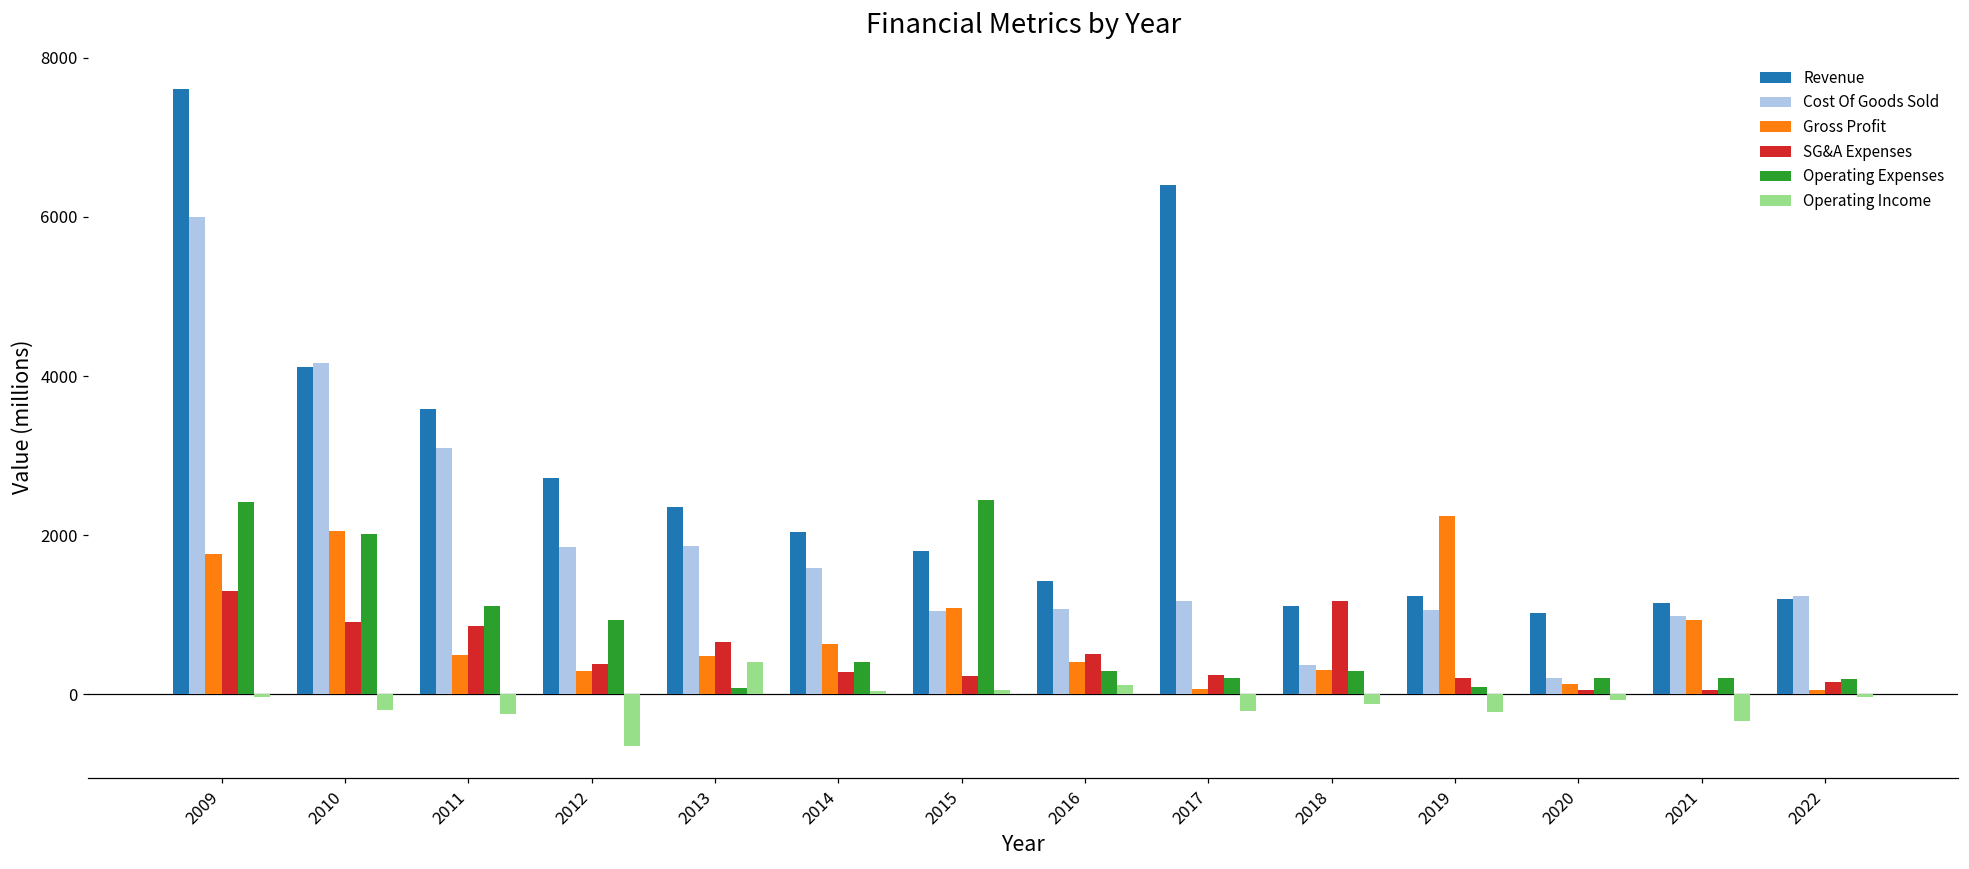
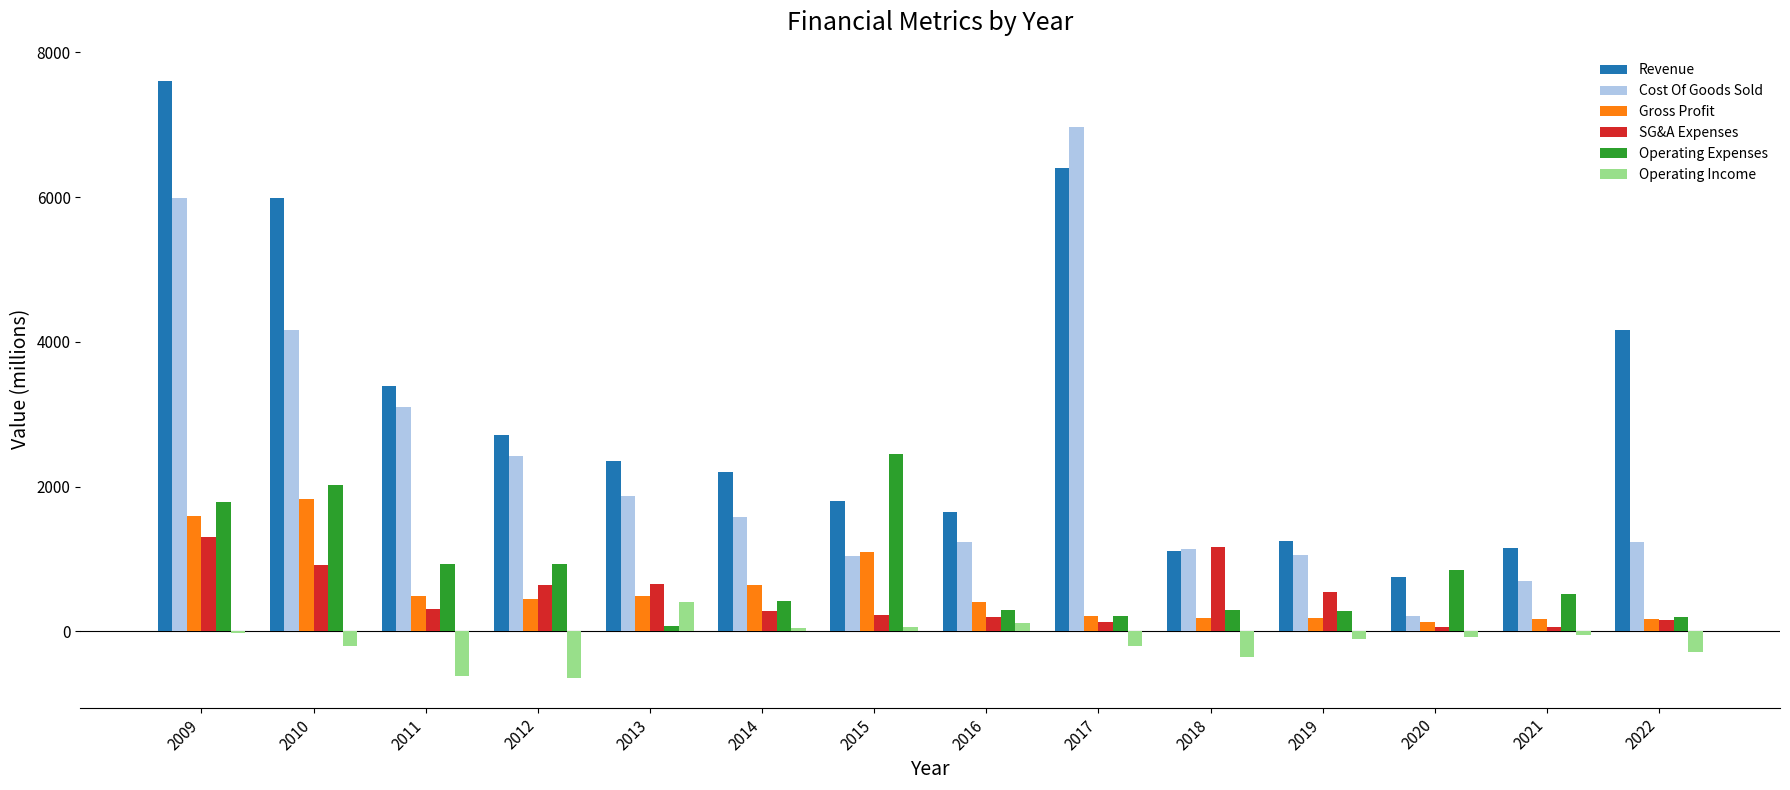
  {
    "Revenue": {
      "2009": 7600,
-     "2010": 4100,
-     "2011": 3600,
+     "2010": 6000,
+     "2011": 3400,
      "2012": 2700,
      "2013": 2400,
-     "2014": 2000,
+     "2014": 2200,
      "2015": 1800,
-     "2016": 1400,
+     "2016": 1600,
      "2017": 6400,
      "2018": 1100,
      "2019": 1200,
-     "2020": 1000,
+     "2020": 800,
      "2021": 1200,
-     "2022": 1200
+     "2022": 4200
    },
    "Cost Of Goods Sold": {
      "2009": 6000,
      "2010": 4200,
      "2011": 3100,
-     "2012": 1900,
+     "2012": 2400,
      "2013": 1900,
      "2014": 1600,
      "2015": 1000,
-     "2016": 1100,
-     "2017": 1200,
-     "2018": 400,
+     "2016": 1200,
+     "2017": 7000,
+     "2018": 1100,
      "2019": 1100,
      "2020": 200,
-     "2021": 1000,
+     "2021": 700,
      "2022": 1200
    },
    "Gross Profit": {
-     "2009": 1800,
-     "2010": 2100,
+     "2009": 1600,
+     "2010": 1800,
      "2011": 500,
-     "2012": 300,
+     "2012": 400,
      "2013": 500,
      "2014": 600,
      "2015": 1100,
      "2016": 400,
-     "2017": 100,
-     "2018": 300,
-     "2019": 2200,
+     "2017": 200,
+     "2018": 200,
+     "2019": 200,
      "2020": 100,
-     "2021": 900,
-     "2022": 100
+     "2021": 200,
+     "2022": 200
    },
    "SG&A Expenses": {
      "2009": 1300,
      "2010": 900,
-     "2011": 900,
-     "2012": 400,
+     "2011": 300,
+     "2012": 600,
      "2013": 700,
      "2014": 300,
      "2015": 200,
-     "2016": 500,
-     "2017": 200,
+     "2016": 200,
+     "2017": 100,
      "2018": 1200,
-     "2019": 200,
+     "2019": 500,
      "2020": 100,
      "2021": 100,
      "2022": 200
    },
    "Operating Expenses": {
-     "2009": 2400,
+     "2009": 1800,
      "2010": 2000,
-     "2011": 1100,
+     "2011": 900,
      "2012": 900,
      "2013": 100,
      "2014": 400,
      "2015": 2400,
      "2016": 300,
      "2017": 200,
      "2018": 300,
-     "2019": 100,
-     "2020": 200,
-     "2021": 200,
+     "2019": 300,
+     "2020": 800,
+     "2021": 500,
      "2022": 200
    },
    "Operating Income": {
      "2010": -200,
-     "2011": -200,
+     "2011": -600,
      "2012": -600,
      "2013": 400,
      "2014": 0,
      "2015": 100,
      "2016": 100,
      "2017": -200,
-     "2018": -100,
-     "2019": -200,
+     "2018": -300,
+     "2019": -100,
      "2020": -100,
-     "2021": -300,
-     "2022": 0
+     "2021": 0,
+     "2022": -300
    }
  }
